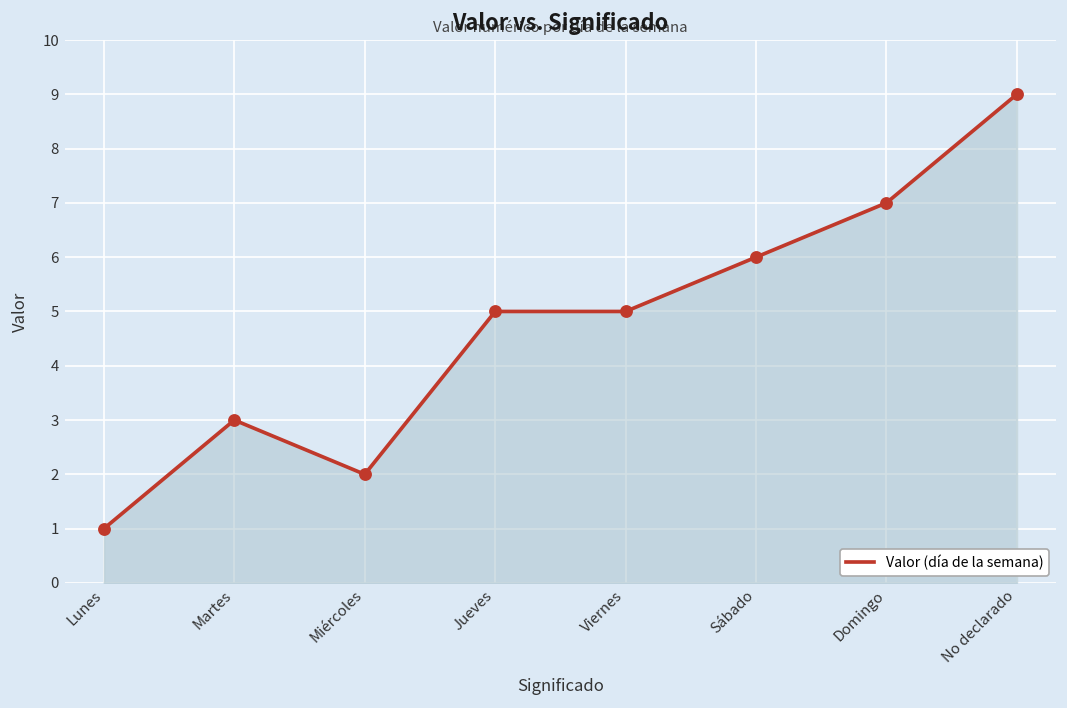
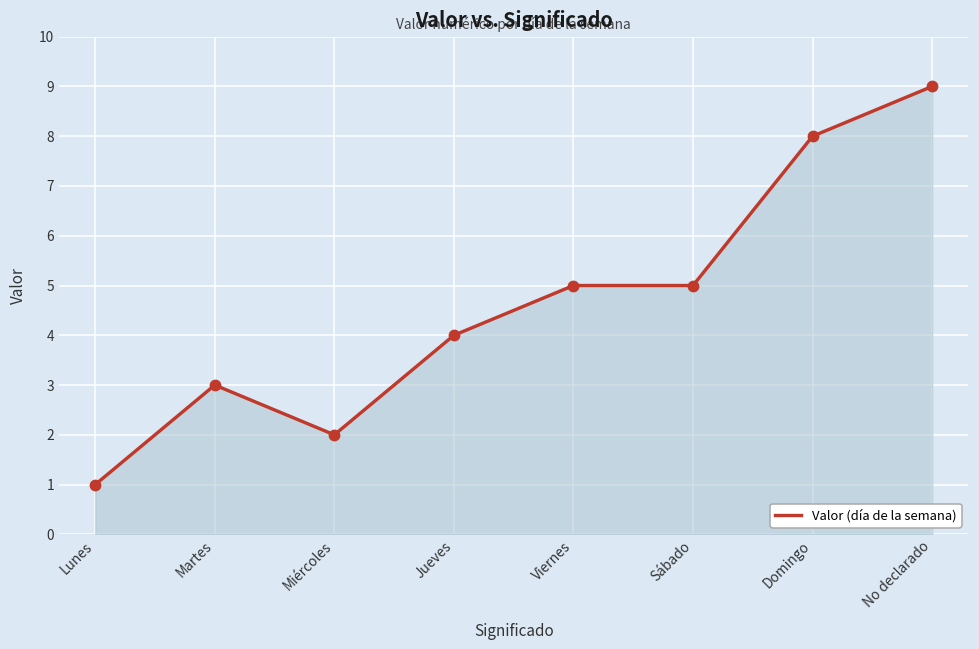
  {
    "Lunes": 1,
    "Martes": 3,
    "Miércoles": 2,
-   "Jueves": 5,
+   "Jueves": 4,
    "Viernes": 5,
-   "Sábado": 6,
-   "Domingo": 7,
+   "Sábado": 5,
+   "Domingo": 8,
    "No declarado": 9
  }
